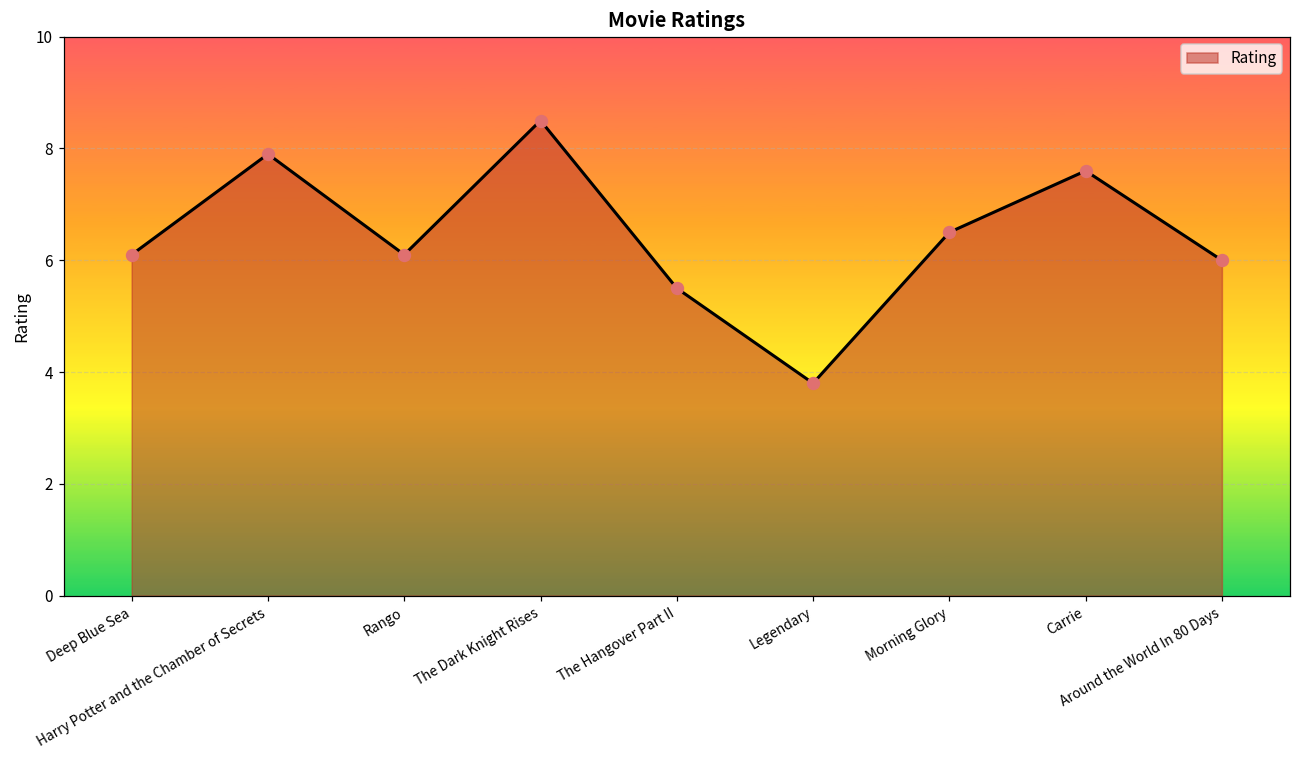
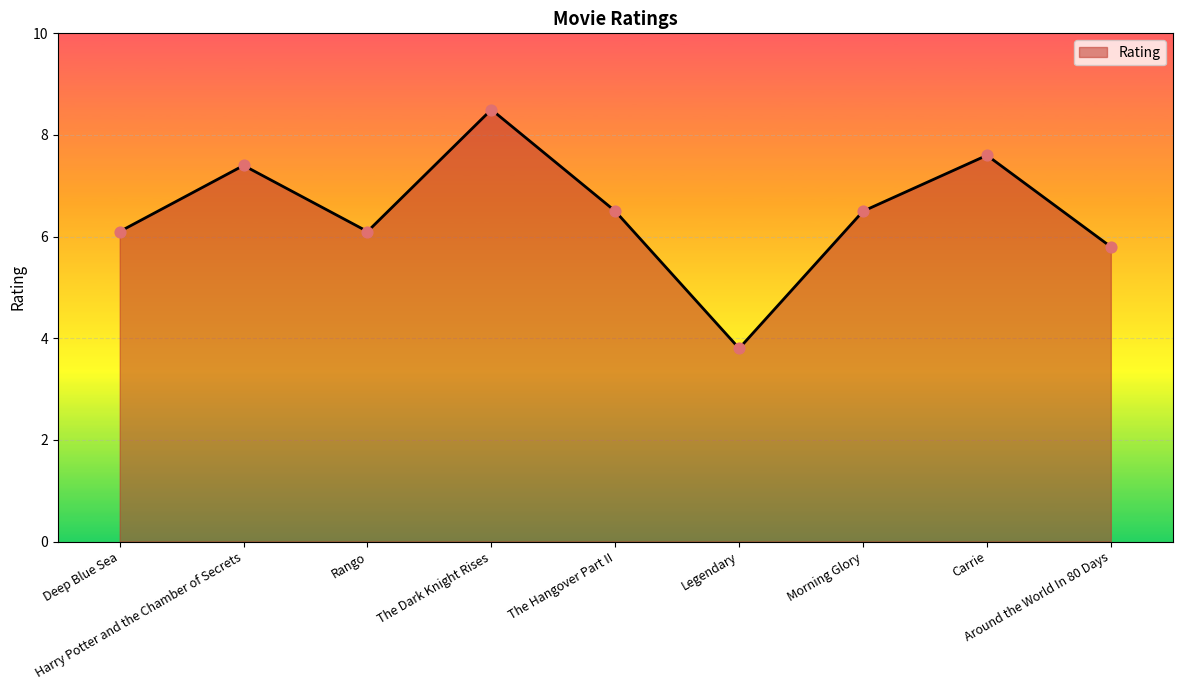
  {
    "Deep Blue Sea": 6.1,
-   "Harry Potter and the Chamber of Secrets": 7.9,
+   "Harry Potter and the Chamber of Secrets": 7.4,
    "Rango": 6.1,
    "The Dark Knight Rises": 8.5,
-   "The Hangover Part II": 5.5,
+   "The Hangover Part II": 6.5,
    "Legendary": 3.8,
    "Morning Glory": 6.5,
    "Carrie": 7.6,
-   "Around the World In 80 Days": 6.0
+   "Around the World In 80 Days": 5.8
  }
